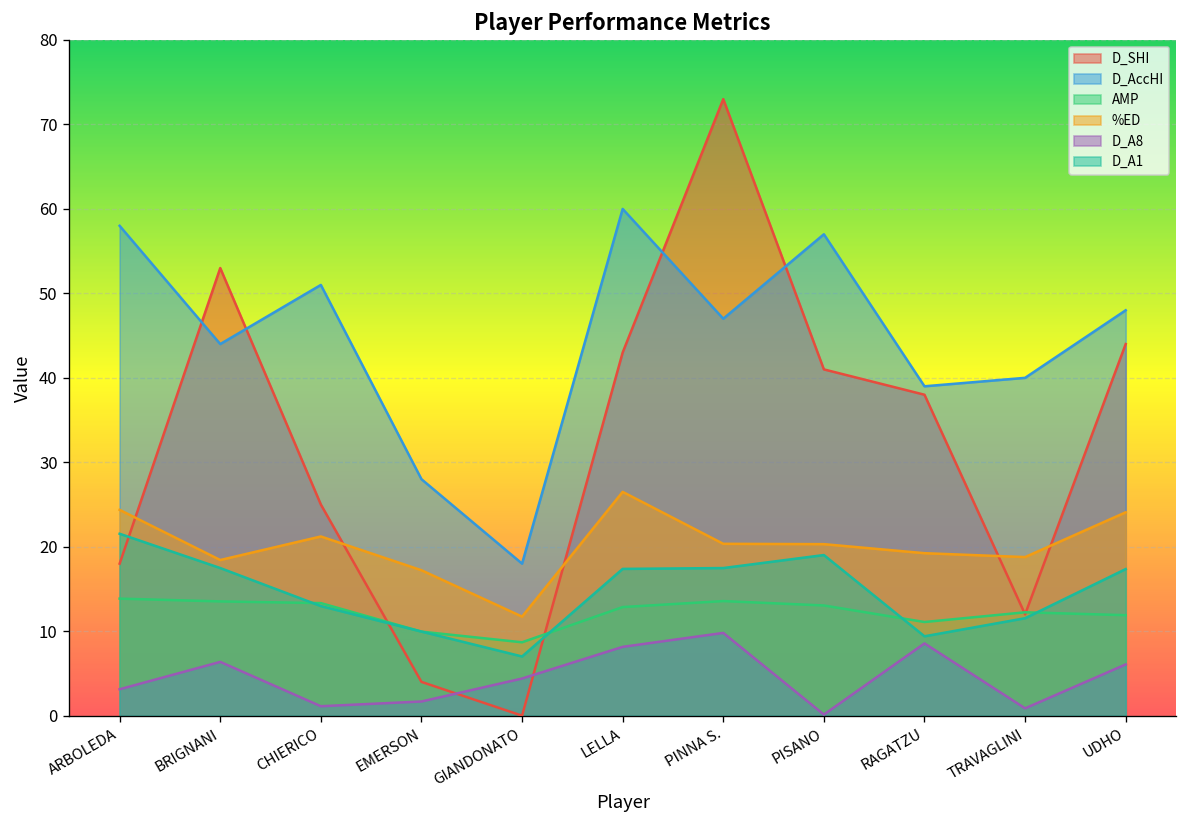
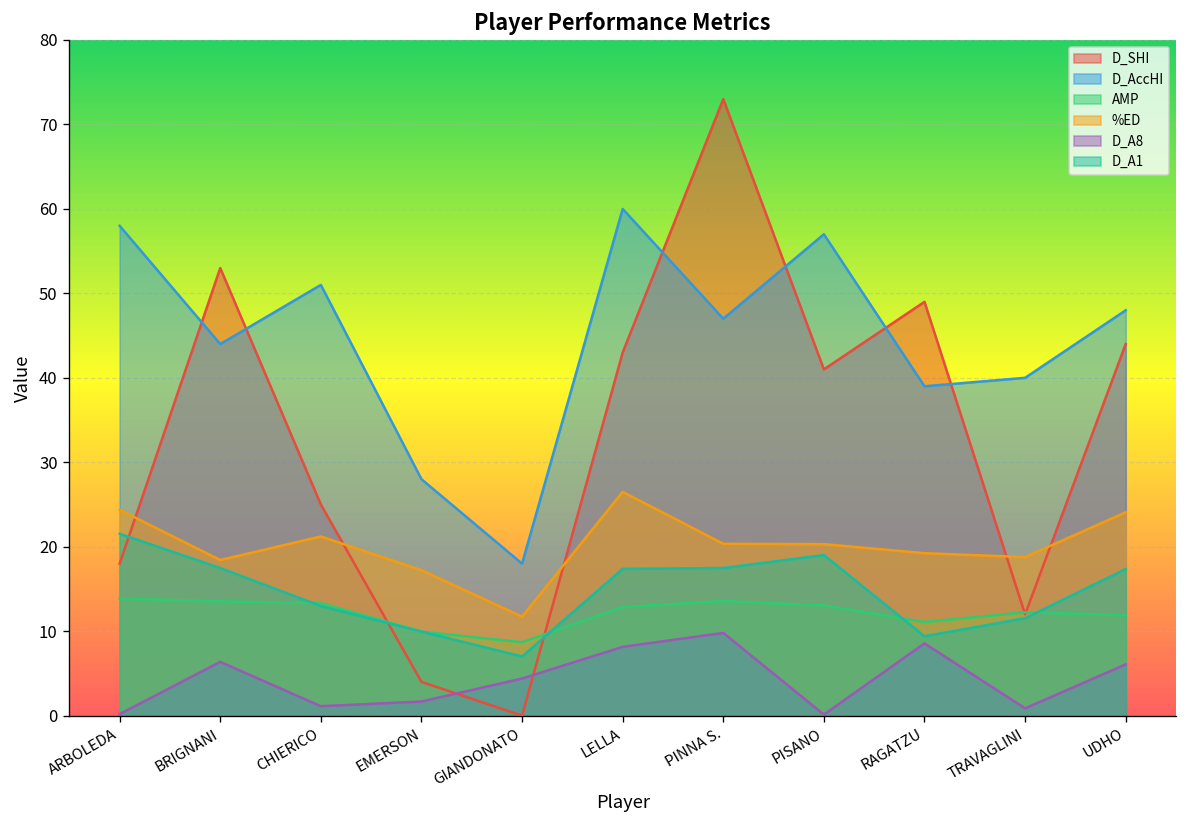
  {
    "D_SHI": {
      "ARBOLEDA": 18,
      "BRIGNANI": 53,
      "CHIERICO": 25,
      "EMERSON": 4,
      "GIANDONATO": 0,
      "LELLA": 43,
      "PINNA S.": 73,
      "PISANO": 41,
-     "RAGATZU": 38,
+     "RAGATZU": 49,
      "UDHO": 44
    },
    "%ED": {
      "ARBOLEDA": 24,
      "BRIGNANI": 18,
      "CHIERICO": 21,
      "EMERSON": 17,
      "GIANDONATO": 12,
      "LELLA": 27,
      "PINNA S.": 20,
      "PISANO": 20,
      "RAGATZU": 19,
      "TRAVAGLINI": 19,
      "UDHO": 24
    },
    "D_A8": {
-     "ARBOLEDA": 3,
+     "ARBOLEDA": 0,
      "BRIGNANI": 6,
      "CHIERICO": 1,
      "EMERSON": 2,
      "GIANDONATO": 4,
      "LELLA": 8,
      "PINNA S.": 10,
      "PISANO": 0,
      "RAGATZU": 9,
      "TRAVAGLINI": 1,
      "UDHO": 6
    }
  }
